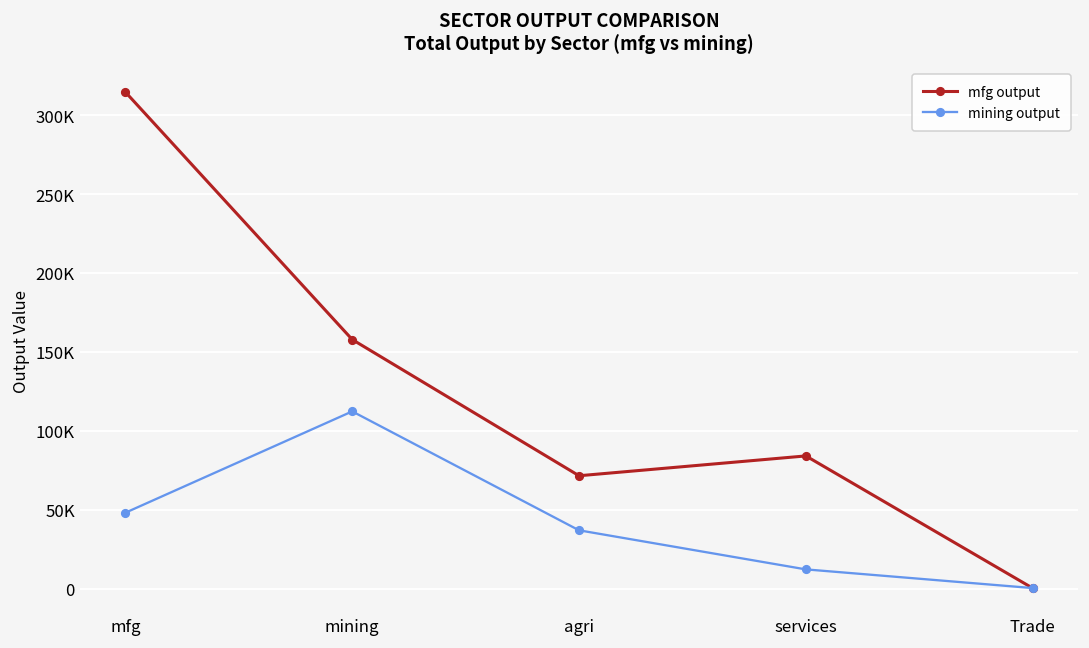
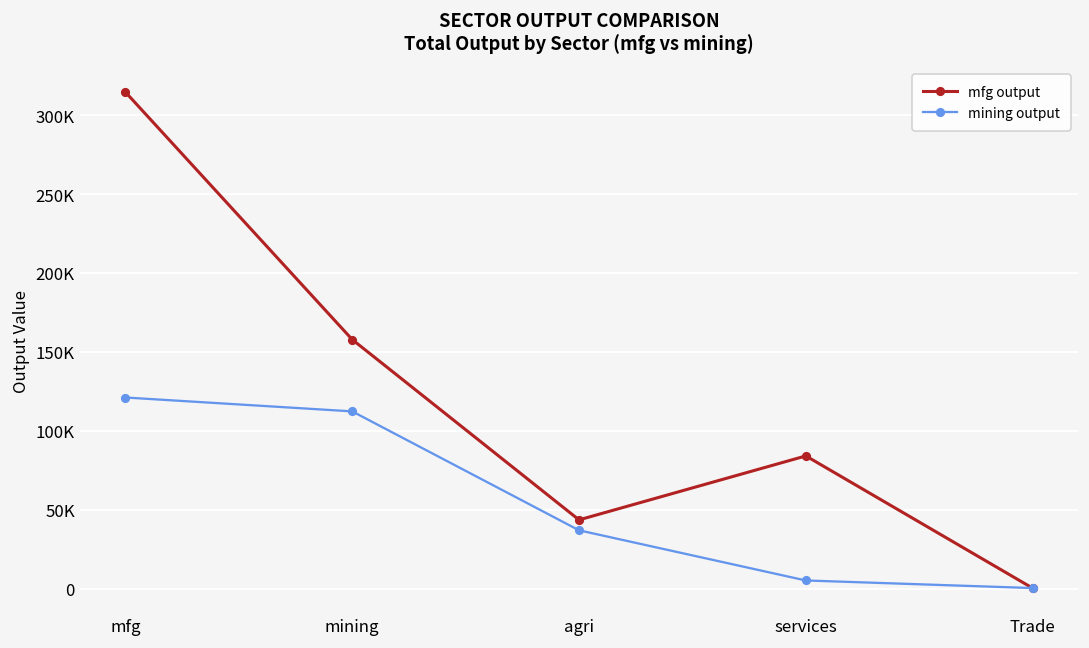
  {
    "mfg output": {
      "mfg": 315000,
      "mining": 158000,
-     "agri": 71000,
+     "agri": 44000,
      "services": 84000
    },
    "mining output": {
-     "mfg": 48000,
+     "mfg": 121000,
      "mining": 112000,
      "agri": 37000,
-     "services": 12000
+     "services": 5000
    }
  }
